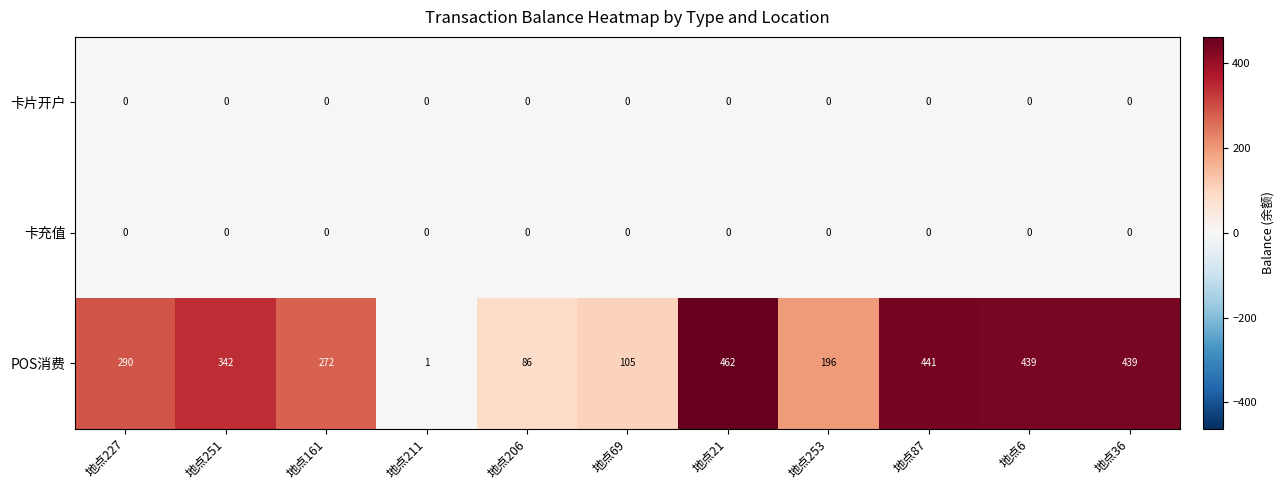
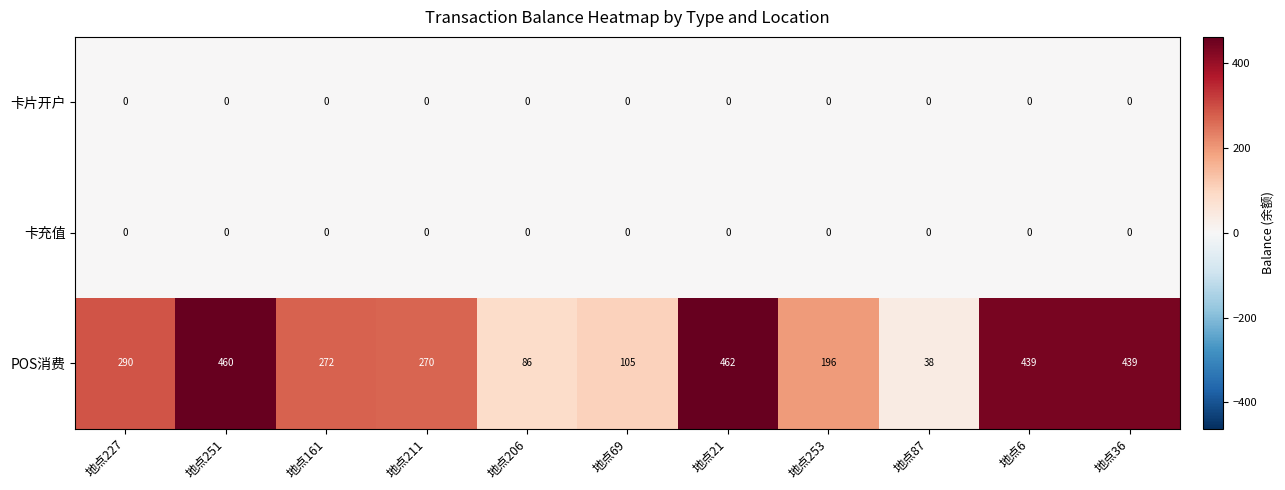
  {
    "卡片开户": {
      "地点227": 0,
      "地点251": 0,
      "地点161": 0,
      "地点211": 0,
      "地点206": 0,
      "地点69": 0,
      "地点21": 0,
      "地点253": 0,
      "地点87": 0,
      "地点6": 0,
      "地点36": 0
    },
    "卡充值": {
      "地点227": 0,
      "地点251": 0,
      "地点161": 0,
      "地点211": 0,
      "地点206": 0,
      "地点69": 0,
      "地点21": 0,
      "地点253": 0,
      "地点87": 0,
      "地点6": 0,
      "地点36": 0
    },
    "POS消费": {
      "地点227": 290,
-     "地点251": 342,
+     "地点251": 460,
      "地点161": 272,
-     "地点211": 1,
+     "地点211": 270,
      "地点206": 86,
      "地点69": 105,
      "地点21": 462,
      "地点253": 196,
-     "地点87": 441,
+     "地点87": 38,
      "地点6": 439,
      "地点36": 439
    }
  }
